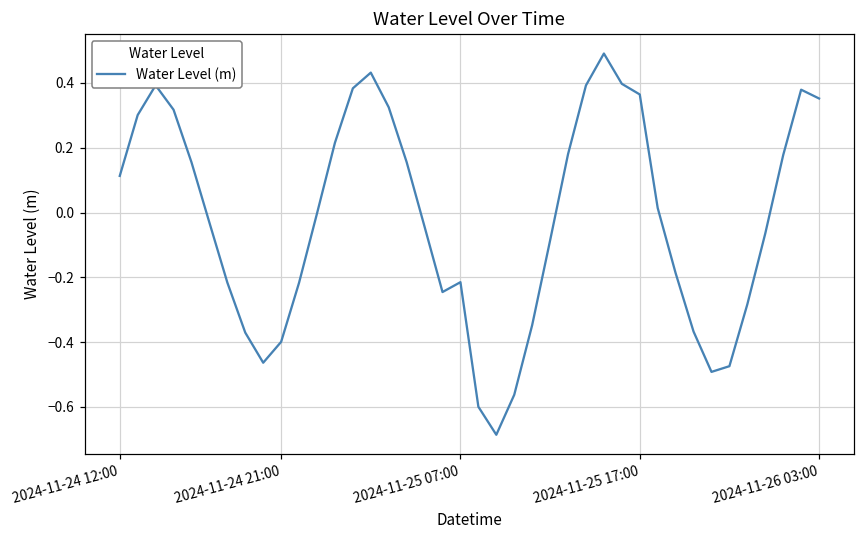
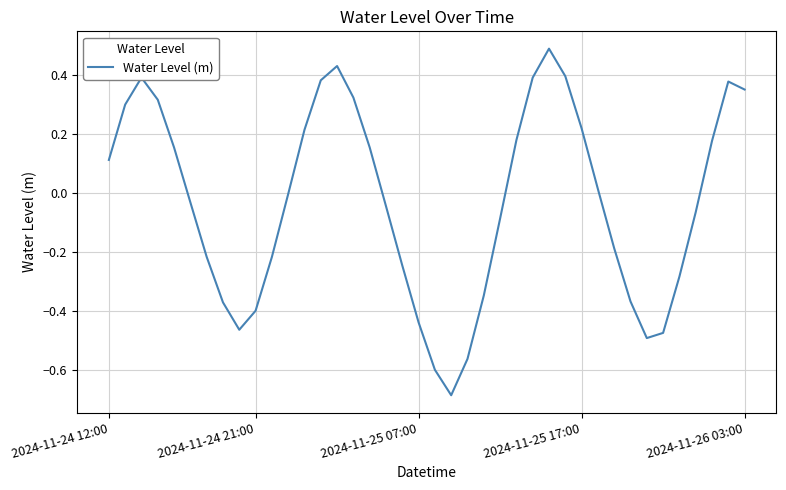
  {
    "2024-11-24 12:00": 0.11,
    "2024-11-24 21:00": -0.40,
-   "2024-11-25 07:00": -0.21,
-   "2024-11-25 17:00": 0.36,
+   "2024-11-25 07:00": -0.44,
+   "2024-11-25 17:00": 0.22,
    "2024-11-26 03:00": 0.35
  }
